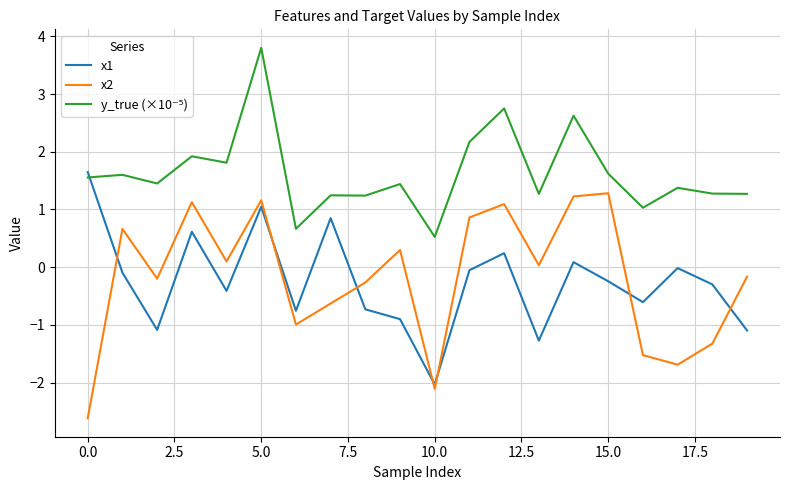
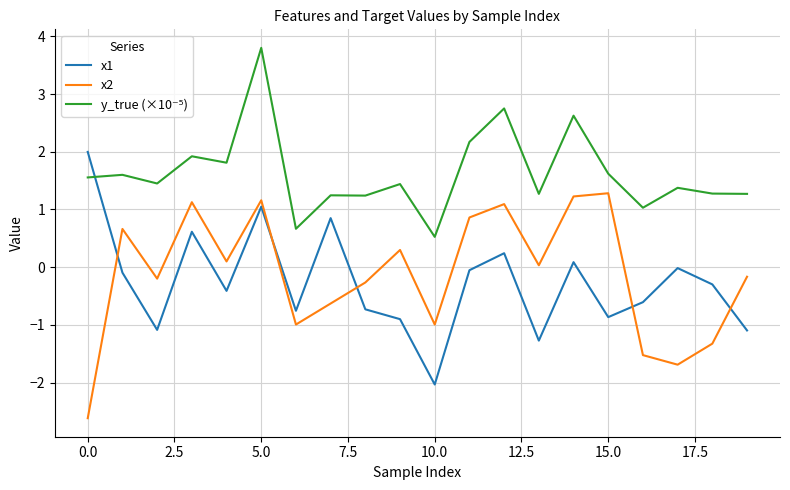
  {
    "x1": {
-     "0.0": 1.6,
+     "0.0": 2.0,
      "5.0": 1.0,
      "10.0": -2.0,
-     "15.0": -0.2
+     "15.0": -0.9
    },
    "x2": {
      "0.0": -2.6,
      "5.0": 1.2,
-     "10.0": -2.1,
+     "10.0": -1.0,
      "15.0": 1.3
    },
    "y_true (×10⁻⁵)": {
      "0.0": 1.6,
      "5.0": 3.8,
      "10.0": 0.5,
      "15.0": 1.6
    }
  }
